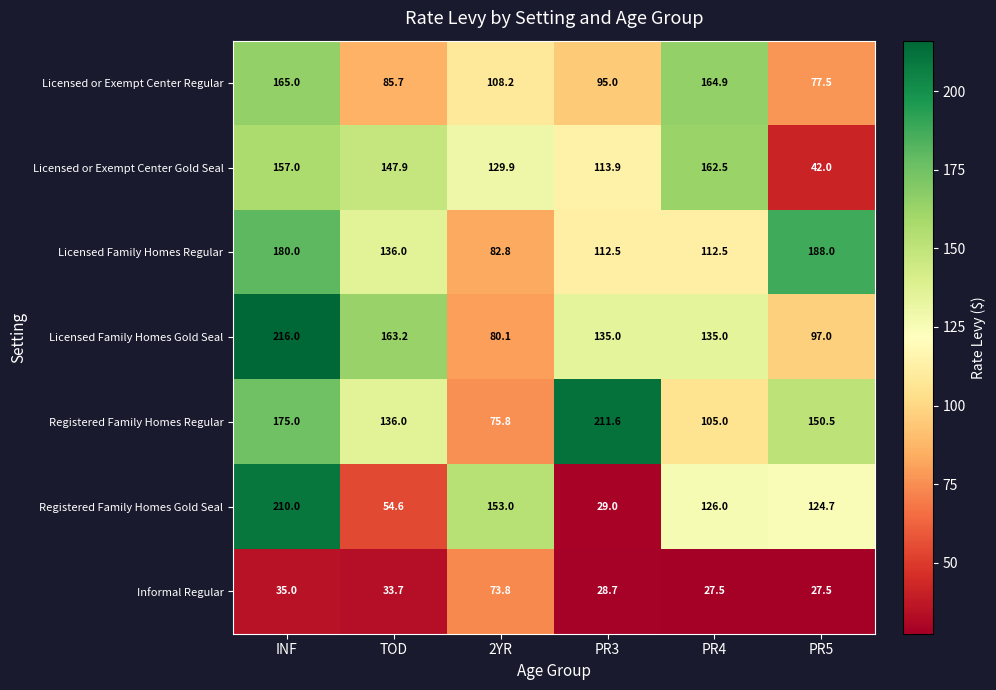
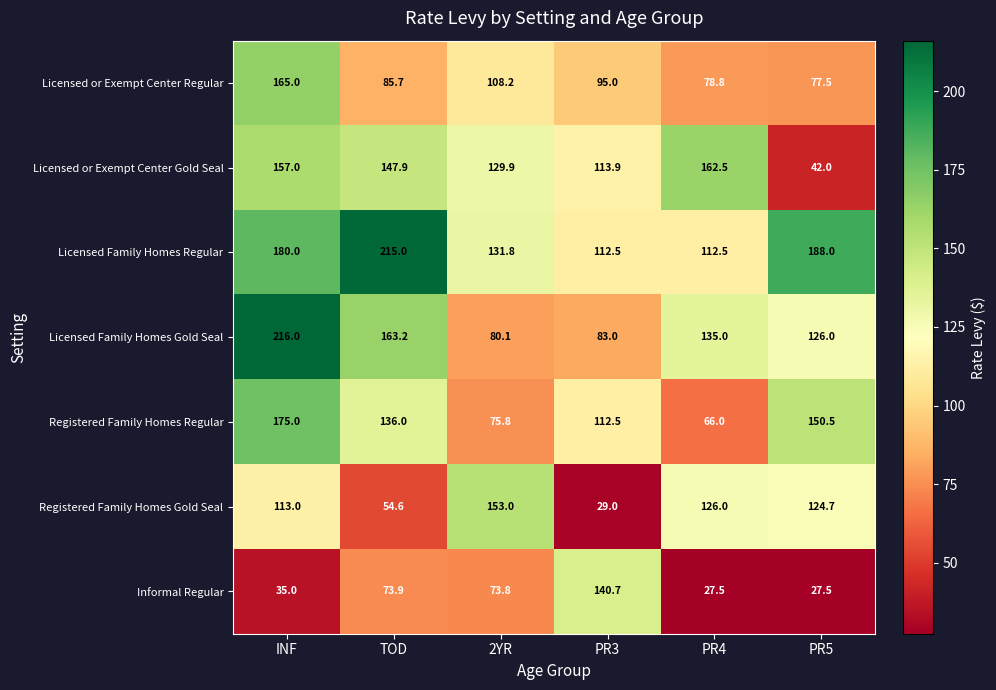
  {
    "Licensed or Exempt Center Regular": {
      "INF": 165.0,
      "TOD": 85.7,
      "2YR": 108.2,
      "PR3": 95.0,
-     "PR4": 164.9,
+     "PR4": 78.8,
      "PR5": 77.5
    },
    "Licensed or Exempt Center Gold Seal": {
      "INF": 157.0,
      "TOD": 147.9,
      "2YR": 129.9,
      "PR3": 113.9,
      "PR4": 162.5,
      "PR5": 42.0
    },
    "Licensed Family Homes Regular": {
      "INF": 180.0,
-     "TOD": 136.0,
-     "2YR": 82.8,
+     "TOD": 215.0,
+     "2YR": 131.8,
      "PR3": 112.5,
      "PR4": 112.5,
      "PR5": 188.0
    },
    "Licensed Family Homes Gold Seal": {
      "INF": 216.0,
      "TOD": 163.2,
      "2YR": 80.1,
-     "PR3": 135.0,
+     "PR3": 83.0,
      "PR4": 135.0,
-     "PR5": 97.0
+     "PR5": 126.0
    },
    "Registered Family Homes Regular": {
      "INF": 175.0,
      "TOD": 136.0,
      "2YR": 75.8,
-     "PR3": 211.6,
-     "PR4": 105.0,
+     "PR3": 112.5,
+     "PR4": 66.0,
      "PR5": 150.5
    },
    "Registered Family Homes Gold Seal": {
-     "INF": 210.0,
+     "INF": 113.0,
      "TOD": 54.6,
      "2YR": 153.0,
      "PR3": 29.0,
      "PR4": 126.0,
      "PR5": 124.7
    },
    "Informal Regular": {
      "INF": 35.0,
-     "TOD": 33.7,
+     "TOD": 73.9,
      "2YR": 73.8,
-     "PR3": 28.7,
+     "PR3": 140.7,
      "PR4": 27.5,
      "PR5": 27.5
    }
  }
